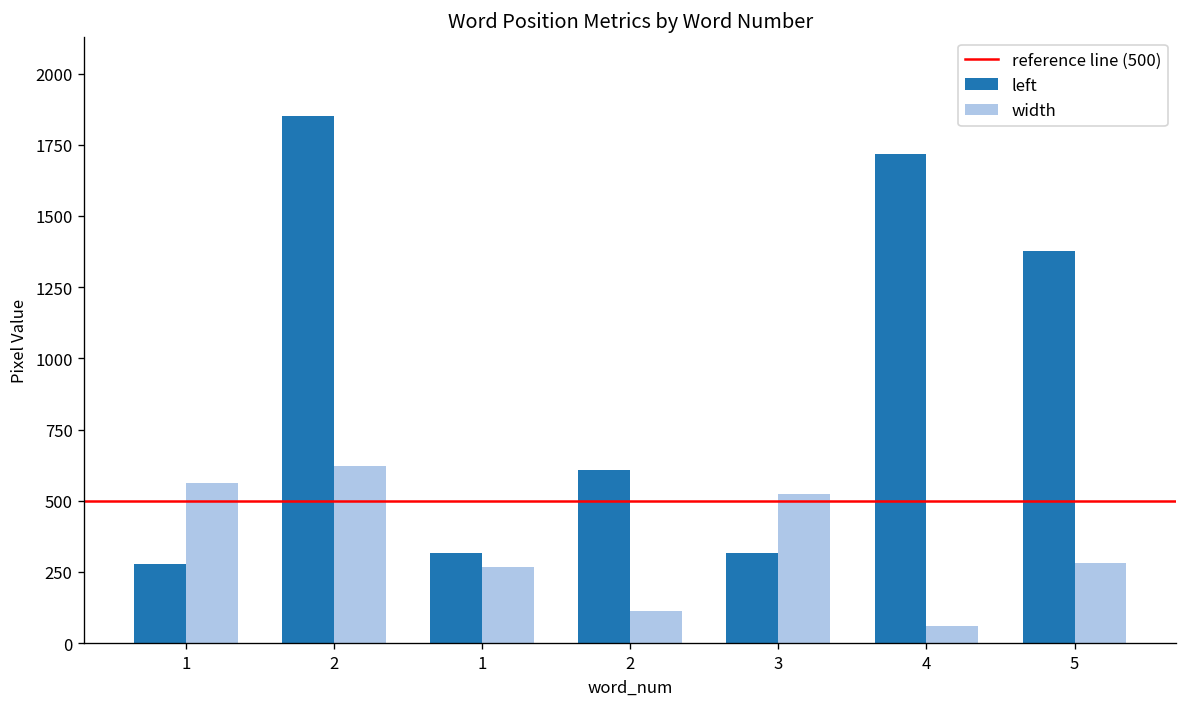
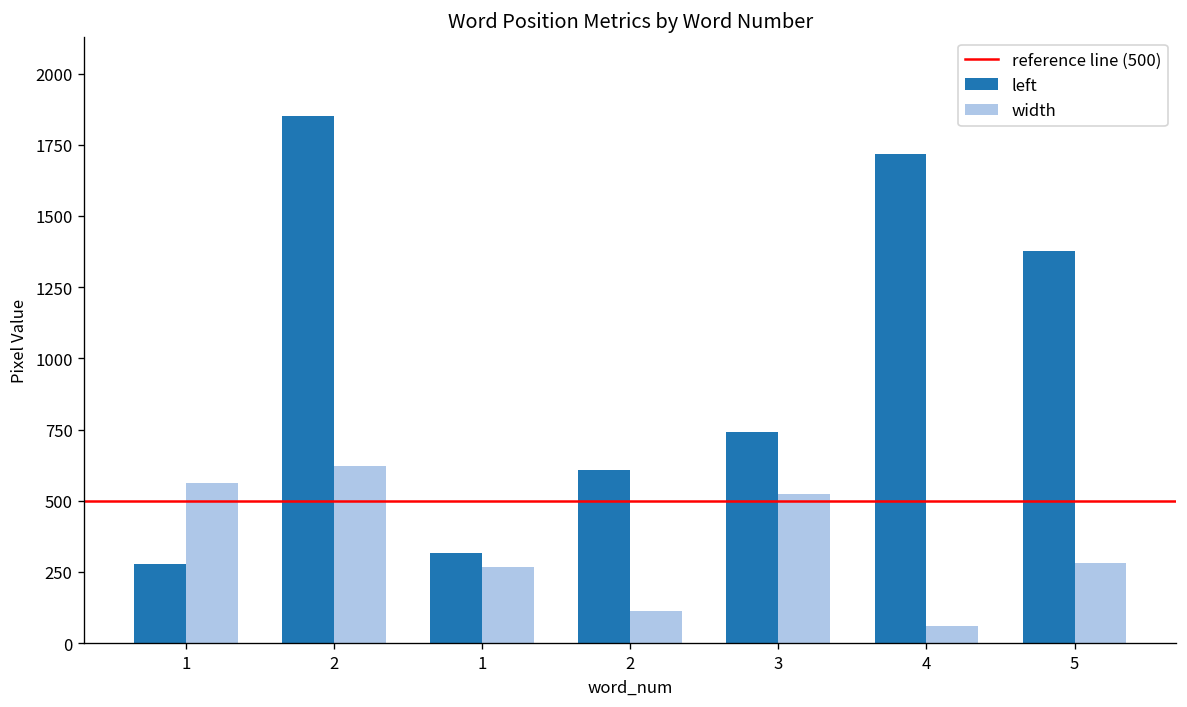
  {
    "left": {
-     "3": 320,
+     "3": 740,
      "4": 1720,
      "5": 1380
    },
    "width": {
      "3": 530,
      "4": 60,
      "5": 280
    }
  }
